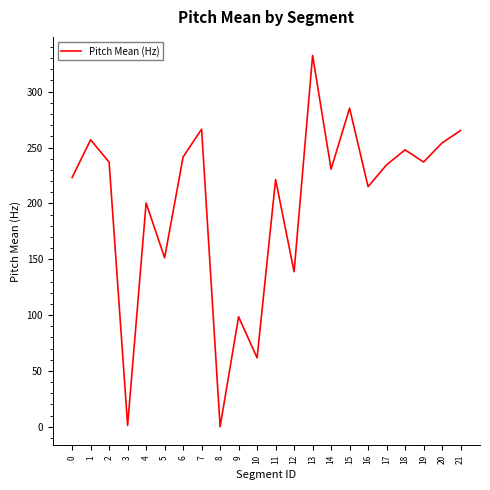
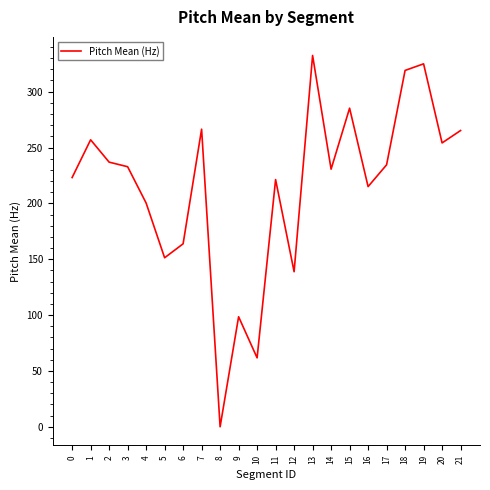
  {
    "0": 223,
    "1": 257,
    "2": 237,
-   "3": 1,
+   "3": 233,
    "4": 200,
    "5": 151,
-   "6": 242,
+   "6": 164,
    "7": 266,
    "8": 0,
    "9": 99,
    "10": 62,
    "11": 221,
    "12": 139,
    "13": 332,
    "14": 231,
    "15": 285,
    "16": 215,
    "17": 235,
-   "18": 248,
-   "19": 237,
+   "18": 319,
+   "19": 325,
    "20": 254,
    "21": 265
  }
